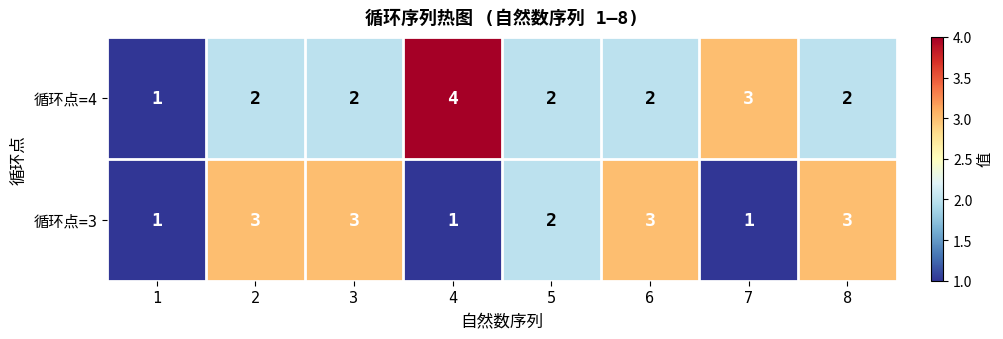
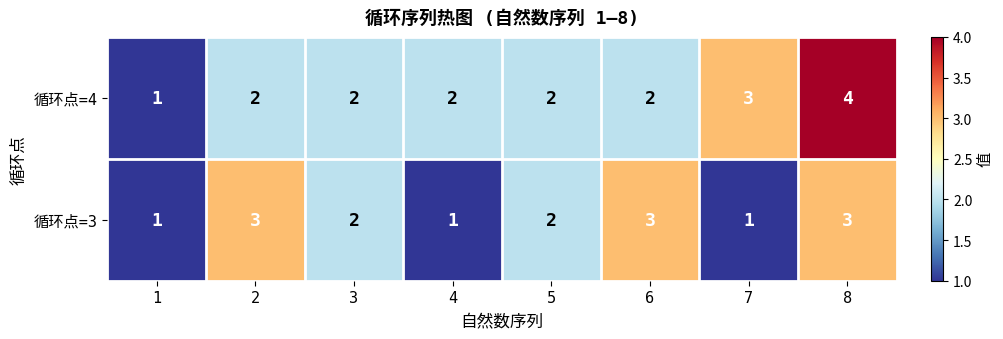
  {
    "循环点=4": {
      "1": 1,
      "2": 2,
      "3": 2,
-     "4": 4,
+     "4": 2,
      "5": 2,
      "6": 2,
      "7": 3,
-     "8": 2
+     "8": 4
    },
    "循环点=3": {
      "1": 1,
      "2": 3,
-     "3": 3,
+     "3": 2,
      "4": 1,
      "5": 2,
      "6": 3,
      "7": 1,
      "8": 3
    }
  }
